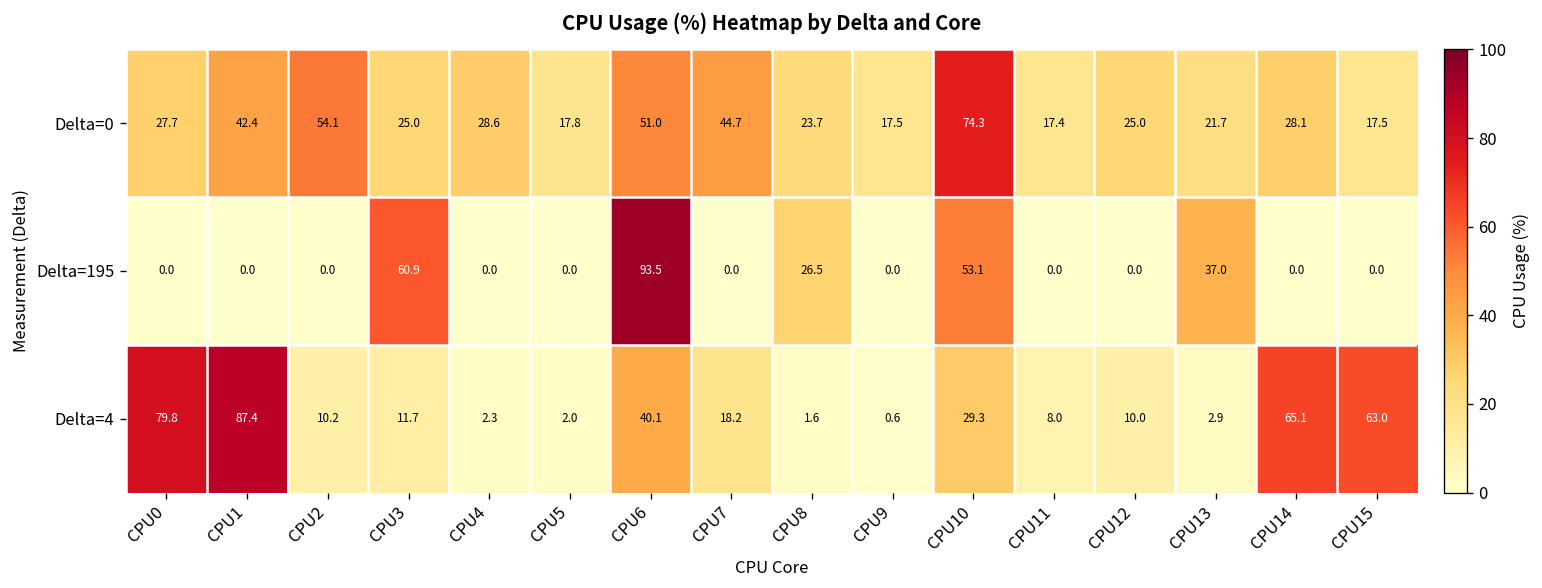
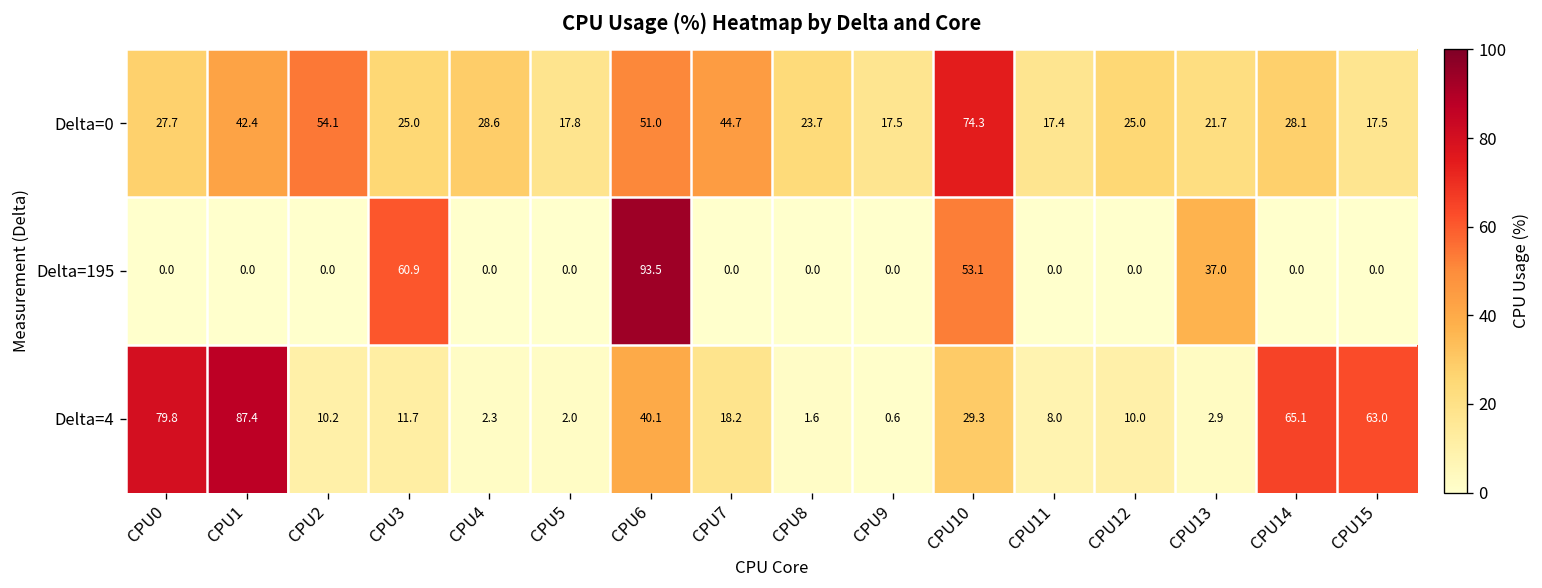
  {
    "Delta=0": {
      "CPU0": 27.7,
      "CPU1": 42.4,
      "CPU2": 54.1,
      "CPU3": 25.0,
      "CPU4": 28.6,
      "CPU5": 17.8,
      "CPU6": 51.0,
      "CPU7": 44.7,
      "CPU8": 23.7,
      "CPU9": 17.5,
      "CPU10": 74.3,
      "CPU11": 17.4,
      "CPU12": 25.0,
      "CPU13": 21.7,
      "CPU14": 28.1,
      "CPU15": 17.5
    },
    "Delta=195": {
      "CPU0": 0.0,
      "CPU1": 0.0,
      "CPU2": 0.0,
      "CPU3": 60.9,
      "CPU4": 0.0,
      "CPU5": 0.0,
      "CPU6": 93.5,
      "CPU7": 0.0,
-     "CPU8": 26.5,
+     "CPU8": 0.0,
      "CPU9": 0.0,
      "CPU10": 53.1,
      "CPU11": 0.0,
      "CPU12": 0.0,
      "CPU13": 37.0,
      "CPU14": 0.0,
      "CPU15": 0.0
    },
    "Delta=4": {
      "CPU0": 79.8,
      "CPU1": 87.4,
      "CPU2": 10.2,
      "CPU3": 11.7,
      "CPU4": 2.3,
      "CPU5": 2.0,
      "CPU6": 40.1,
      "CPU7": 18.2,
      "CPU8": 1.6,
      "CPU9": 0.6,
      "CPU10": 29.3,
      "CPU11": 8.0,
      "CPU12": 10.0,
      "CPU13": 2.9,
      "CPU14": 65.1,
      "CPU15": 63.0
    }
  }
